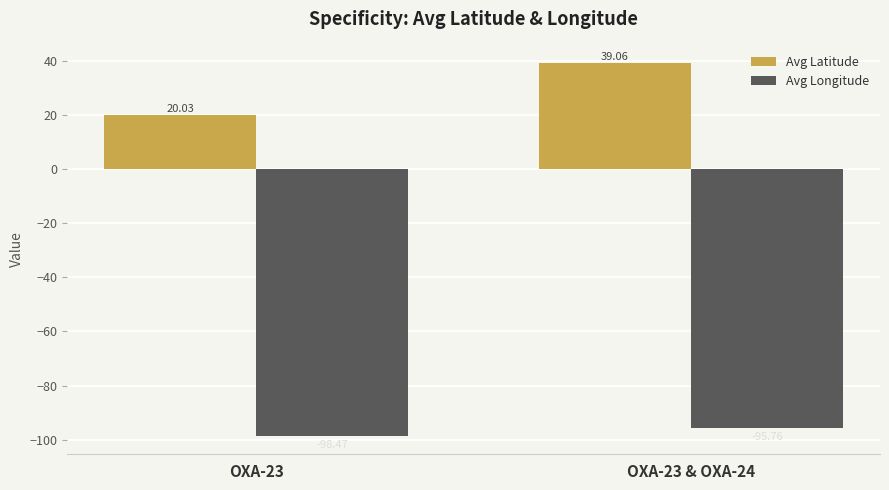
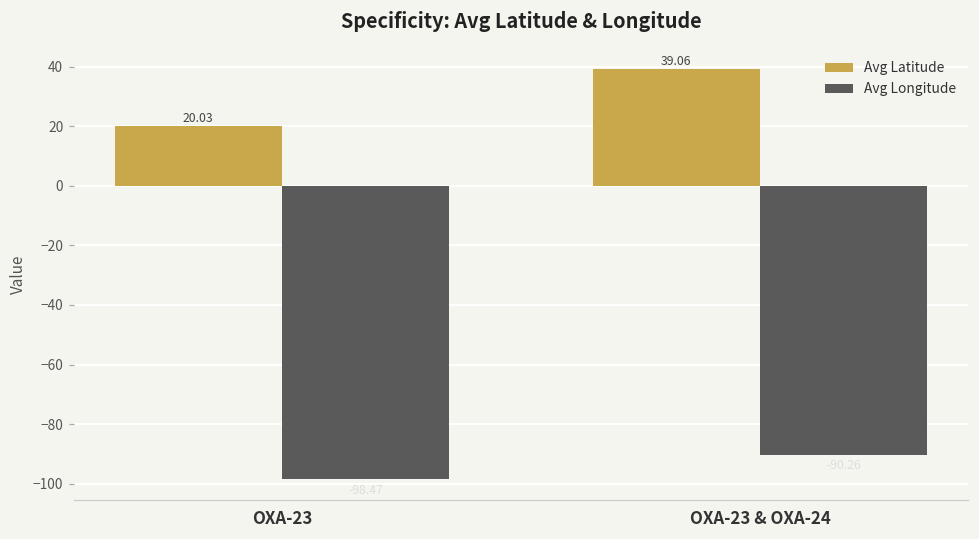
  {
    "Avg Latitude": {
      "OXA-23": 20.03,
      "OXA-23 & OXA-24": 39.06
    },
    "Avg Longitude": {
      "OXA-23": -98,
-     "OXA-23 & OXA-24": -96
+     "OXA-23 & OXA-24": -90
    }
  }
